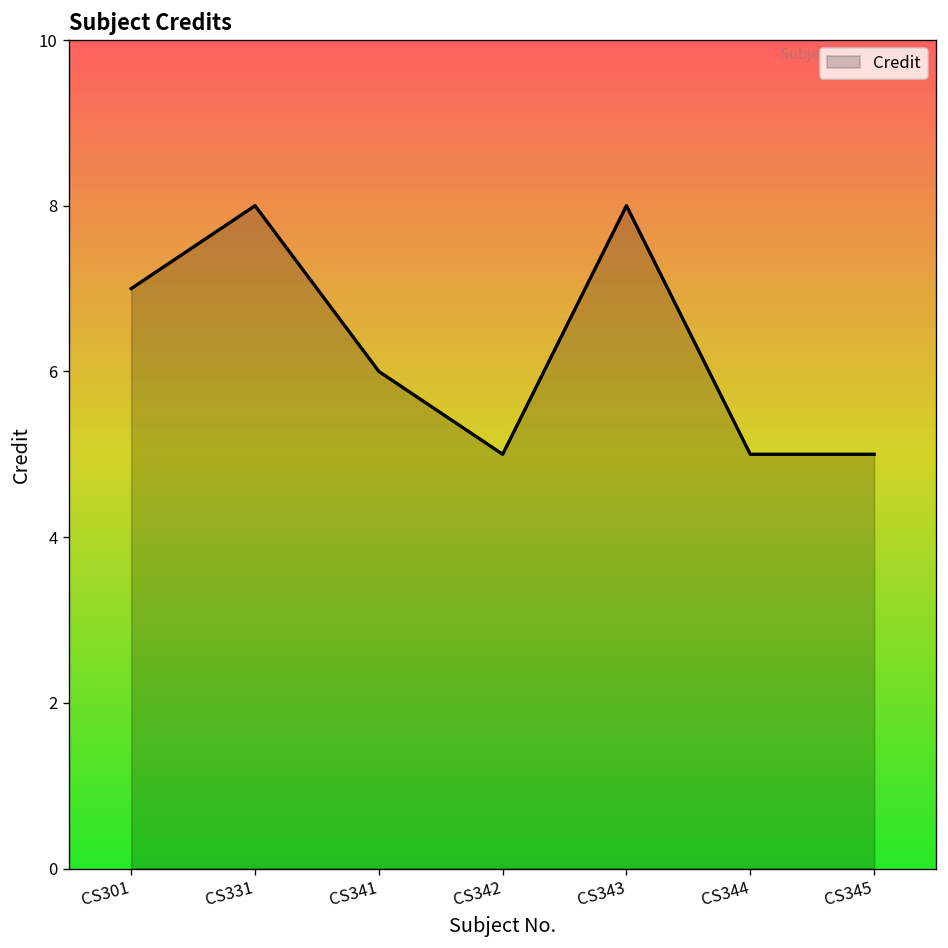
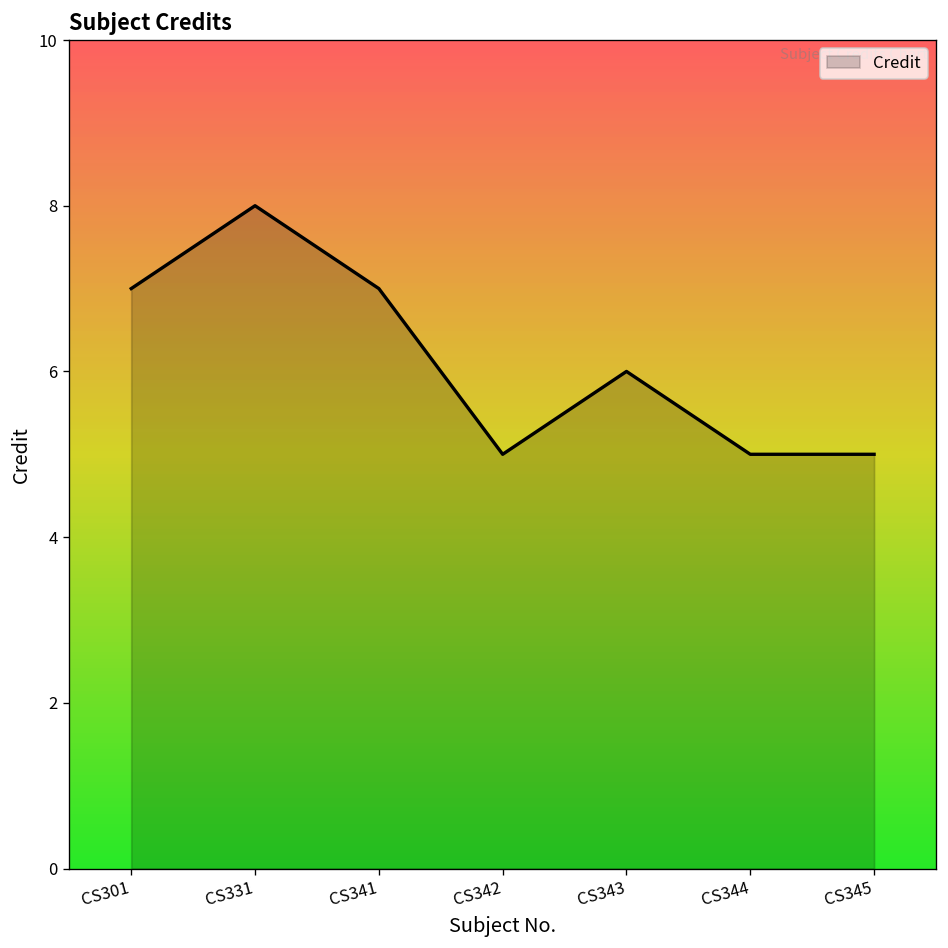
  {
    "CS301": 7,
    "CS331": 8,
-   "CS341": 6,
+   "CS341": 7,
    "CS342": 5,
-   "CS343": 8,
+   "CS343": 6,
    "CS344": 5,
    "CS345": 5
  }
